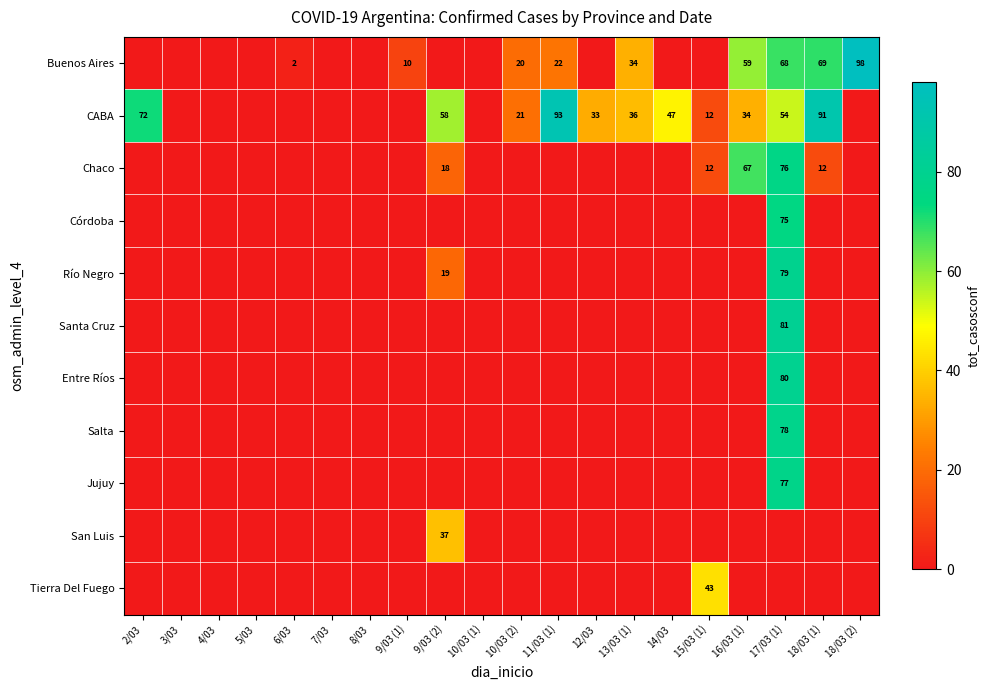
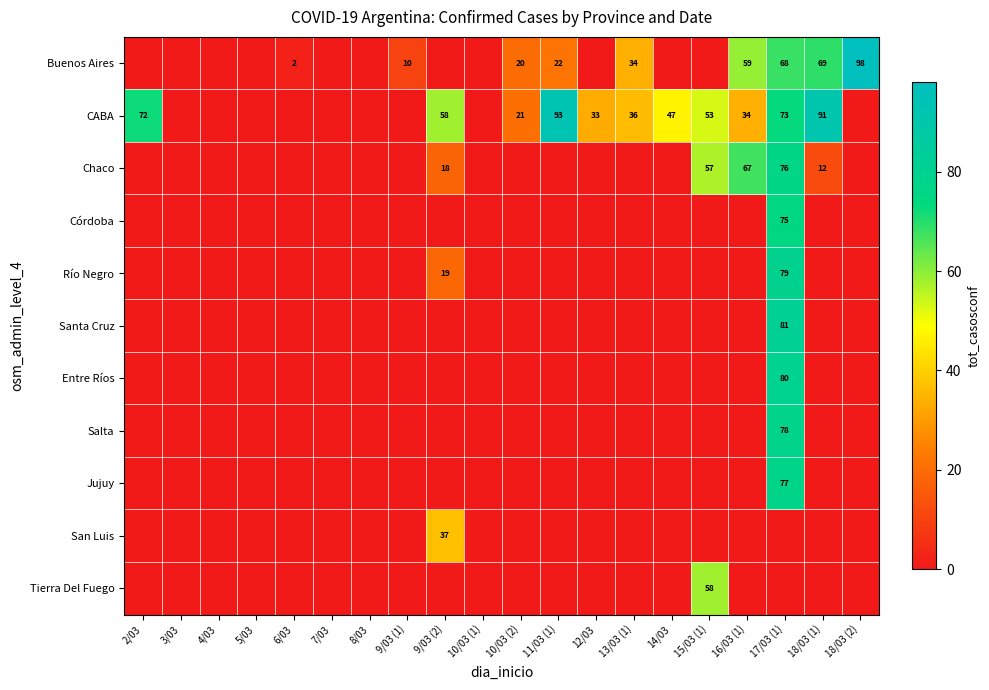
  {
    "Buenos Aires": {
      "6/03": 2,
      "9/03 (1)": 10,
      "10/03 (2)": 20,
      "11/03 (1)": 22,
      "13/03 (1)": 34,
      "16/03 (1)": 59,
      "17/03 (1)": 68,
      "18/03 (1)": 69,
      "18/03 (2)": 98
    },
    "CABA": {
      "2/03": 72,
      "9/03 (2)": 58,
      "10/03 (2)": 21,
      "11/03 (1)": 93,
      "12/03": 33,
      "13/03 (1)": 36,
      "14/03": 47,
-     "15/03 (1)": 12,
+     "15/03 (1)": 53,
      "16/03 (1)": 34,
-     "17/03 (1)": 54,
+     "17/03 (1)": 73,
      "18/03 (1)": 91
    },
    "Chaco": {
      "9/03 (2)": 18,
-     "15/03 (1)": 12,
+     "15/03 (1)": 57,
      "16/03 (1)": 67,
      "17/03 (1)": 76,
      "18/03 (1)": 12
    },
    "Córdoba": {
      "17/03 (1)": 75
    },
    "Río Negro": {
      "9/03 (2)": 19,
      "17/03 (1)": 79
    },
    "Santa Cruz": {
      "17/03 (1)": 81
    },
    "Entre Ríos": {
      "17/03 (1)": 80
    },
    "Salta": {
      "17/03 (1)": 78
    },
    "Jujuy": {
      "17/03 (1)": 77
    },
    "San Luis": {
      "9/03 (2)": 37
    },
    "Tierra Del Fuego": {
-     "15/03 (1)": 43
+     "15/03 (1)": 58
    }
  }
